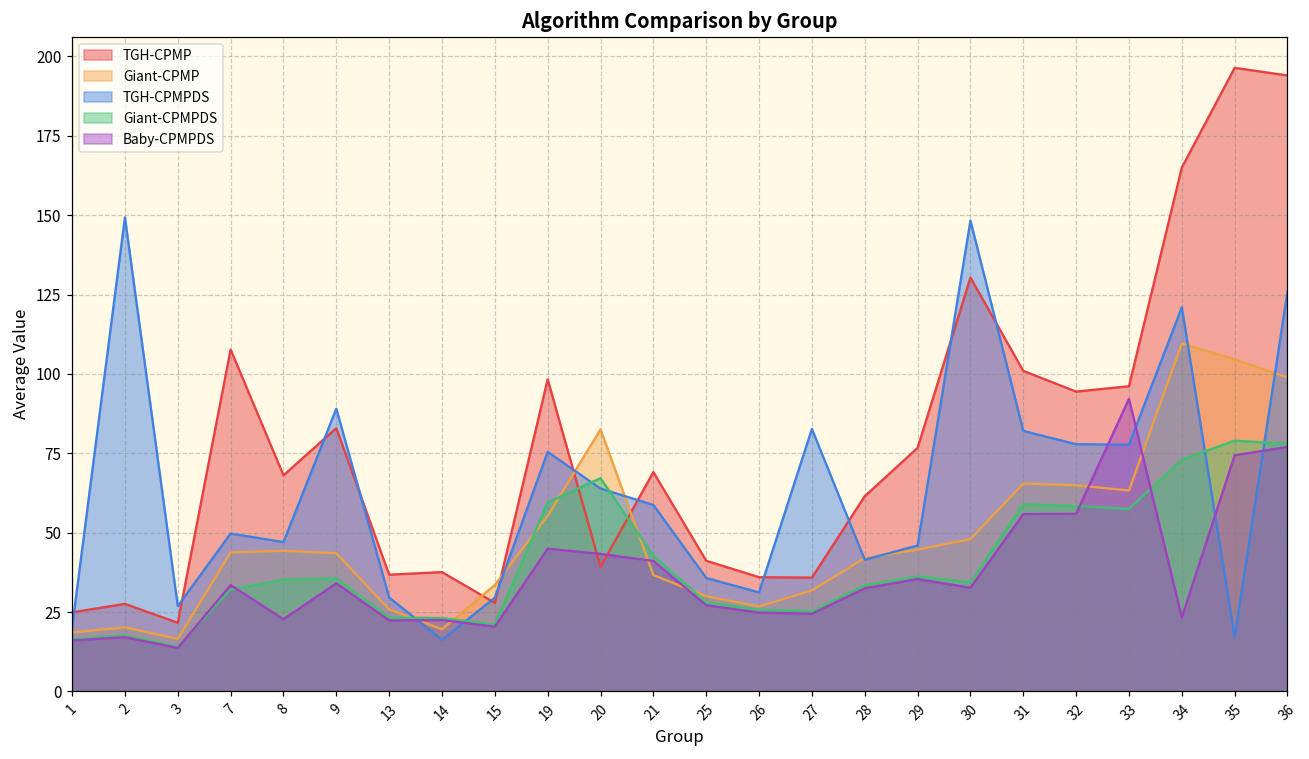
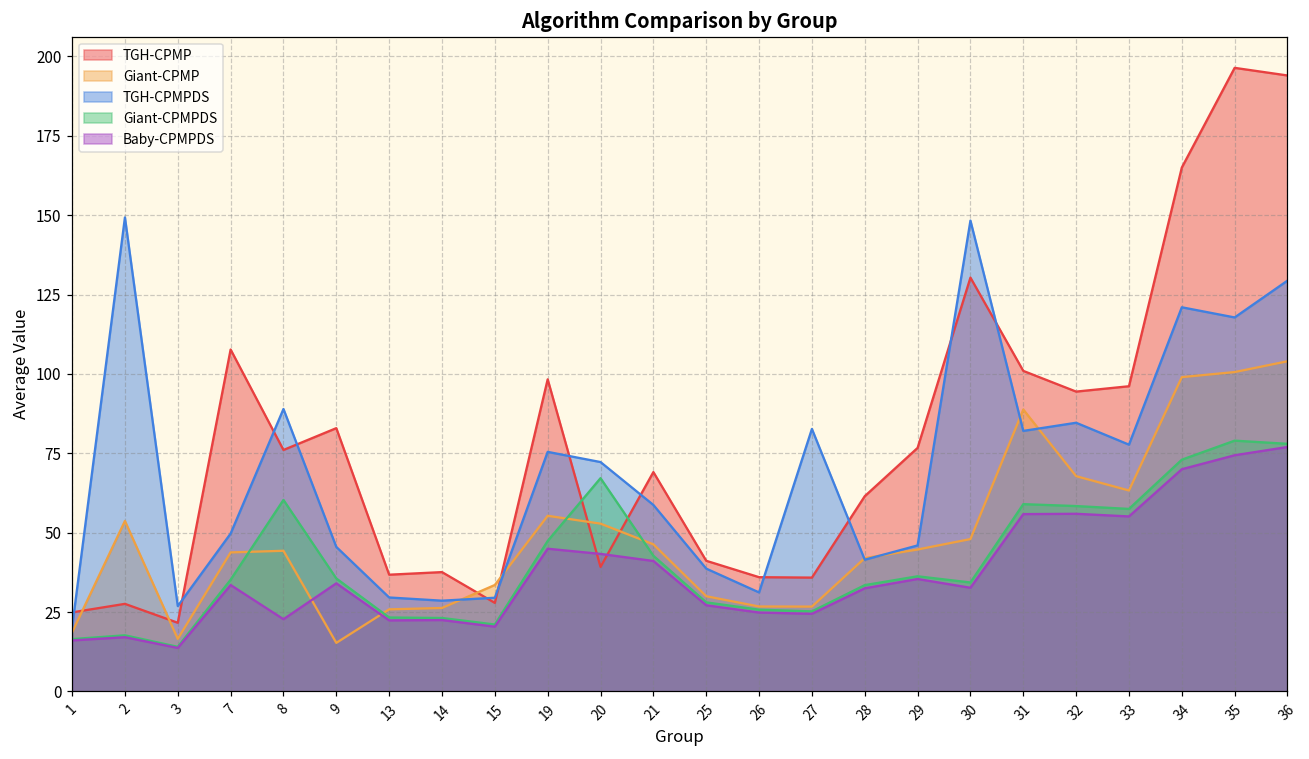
  {
    "TGH-CPMP": {
      "1": 25,
      "2": 28,
      "3": 22,
      "7": 108,
-     "8": 68,
+     "8": 76,
      "9": 83,
      "13": 37,
      "14": 38,
      "15": 28,
      "19": 98,
      "20": 39,
      "21": 69,
      "25": 41,
      "26": 36,
      "27": 36,
      "28": 62,
      "29": 77,
      "30": 130,
      "31": 101,
      "32": 94,
      "33": 96,
      "34": 165,
      "35": 196,
      "36": 194
    },
    "Giant-CPMP": {
      "1": 19,
-     "2": 20,
+     "2": 54,
      "3": 17,
      "7": 44,
      "8": 44,
-     "9": 44,
+     "9": 15,
      "13": 26,
-     "14": 20,
+     "14": 26,
      "15": 34,
      "19": 55,
-     "20": 83,
-     "21": 37,
+     "20": 53,
+     "21": 46,
      "25": 30,
      "26": 27,
-     "27": 32,
+     "27": 27,
      "29": 45,
      "30": 48,
-     "31": 66,
-     "32": 65,
+     "31": 89,
+     "32": 68,
      "33": 63,
-     "34": 110,
-     "35": 105,
-     "36": 99
+     "34": 99,
+     "35": 101,
+     "36": 104
    },
    "TGH-CPMPDS": {
      "1": 20,
      "2": 149,
      "3": 27,
      "7": 50,
-     "8": 47,
-     "9": 89,
+     "8": 89,
+     "9": 46,
      "13": 30,
-     "14": 16,
+     "14": 29,
      "15": 30,
      "19": 75,
-     "20": 64,
+     "20": 72,
      "21": 59,
-     "25": 36,
+     "25": 39,
      "26": 31,
      "27": 83,
      "29": 46,
      "30": 148,
      "31": 82,
-     "32": 78,
+     "32": 85,
      "33": 78,
      "34": 121,
-     "35": 17,
-     "36": 126
+     "35": 118,
+     "36": 129
    },
    "Giant-CPMPDS": {
-     "7": 32,
-     "8": 35,
+     "7": 35,
+     "8": 60,
      "9": 36,
      "13": 23,
-     "19": 60,
+     "19": 47,
      "20": 67,
      "21": 43,
      "25": 28,
      "26": 26,
      "28": 34,
      "30": 34,
      "31": 59,
      "32": 58,
      "33": 58,
      "34": 73,
      "35": 79,
      "36": 78
    },
    "Baby-CPMPDS": {
      "7": 34,
      "8": 23,
      "9": 34,
      "13": 22,
      "19": 45,
      "20": 43,
      "21": 41,
      "25": 27,
      "26": 25,
      "28": 33,
      "30": 33,
      "31": 56,
      "32": 56,
-     "33": 92,
-     "34": 23,
+     "33": 55,
+     "34": 70,
      "35": 74,
      "36": 77
    }
  }
